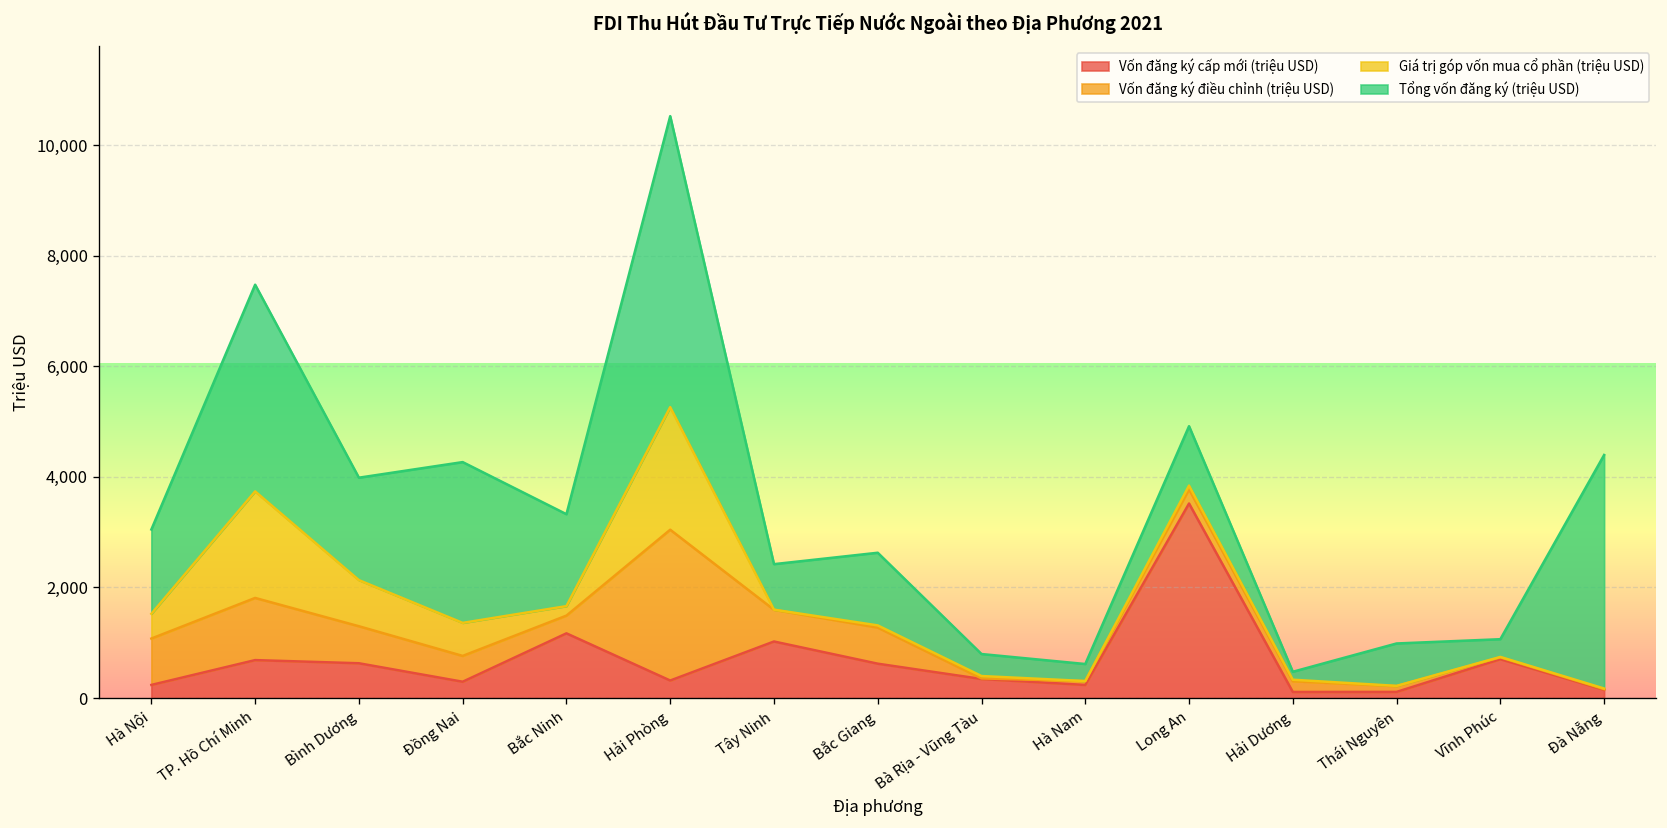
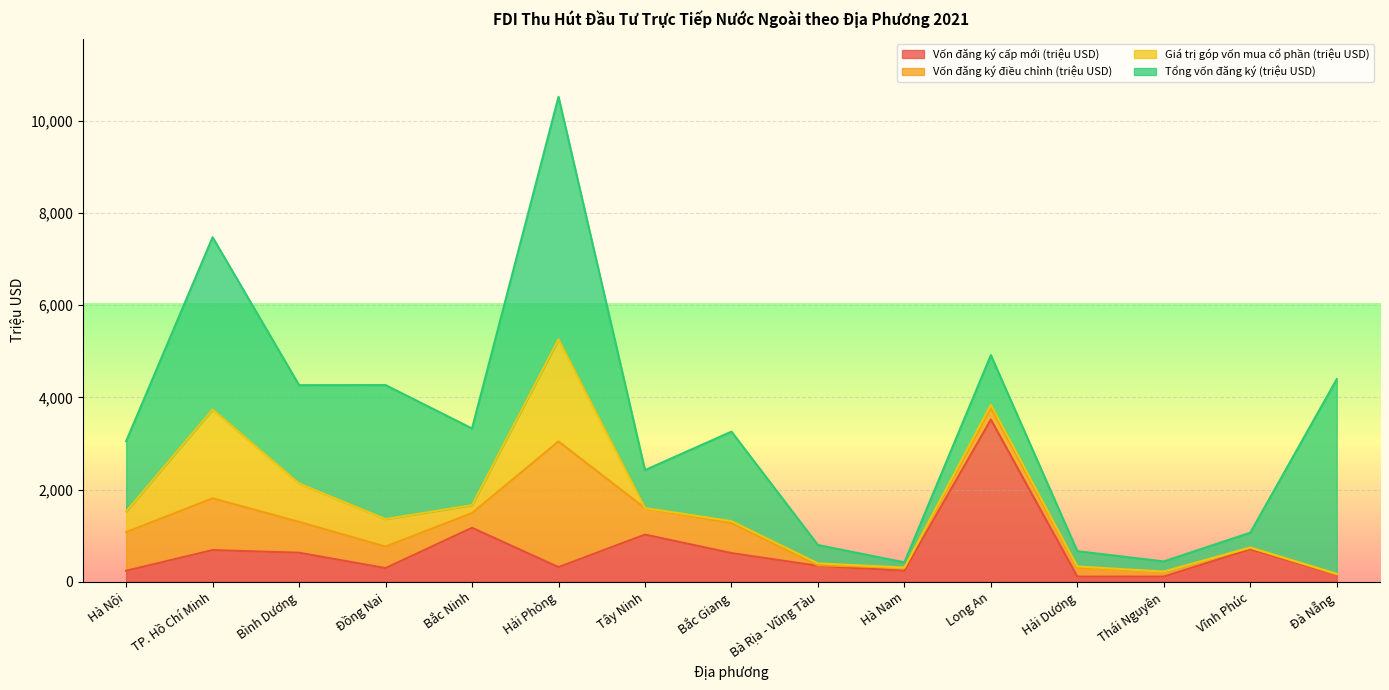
  {
    "Vốn đăng ký cấp mới (triệu USD)": {
      "Hà Nội": "200",
      "TP. Hồ Chí Minh": "700",
      "Bình Dương": "600",
      "Đồng Nai": "300",
      "Bắc Ninh": "1,200",
      "Hải Phòng": "300",
      "Tây Ninh": "1,000",
      "Bắc Giang": "600",
      "Hà Nam": "200",
      "Long An": "3,500",
      "Hải Dương": "100",
      "Thái Nguyên": "100"
    },
    "Tổng vốn đăng ký (triệu USD)": {
      "Hà Nội": "1,500",
      "TP. Hồ Chí Minh": "3,700",
-     "Bình Dương": "1,900",
+     "Bình Dương": "2,100",
      "Đồng Nai": "2,900",
      "Bắc Ninh": "1,700",
      "Hải Phòng": "5,300",
      "Tây Ninh": "800",
-     "Bắc Giang": "1,300",
+     "Bắc Giang": "1,900",
      "Bà Rịa - Vũng Tàu": "400",
-     "Hà Nam": "300",
+     "Hà Nam": "100",
      "Long An": "1,100",
-     "Hải Dương": "100",
-     "Thái Nguyên": "800",
+     "Hải Dương": "300",
+     "Thái Nguyên": "200",
      "Vĩnh Phúc": "300",
      "Đà Nẵng": "4,200"
    }
  }
